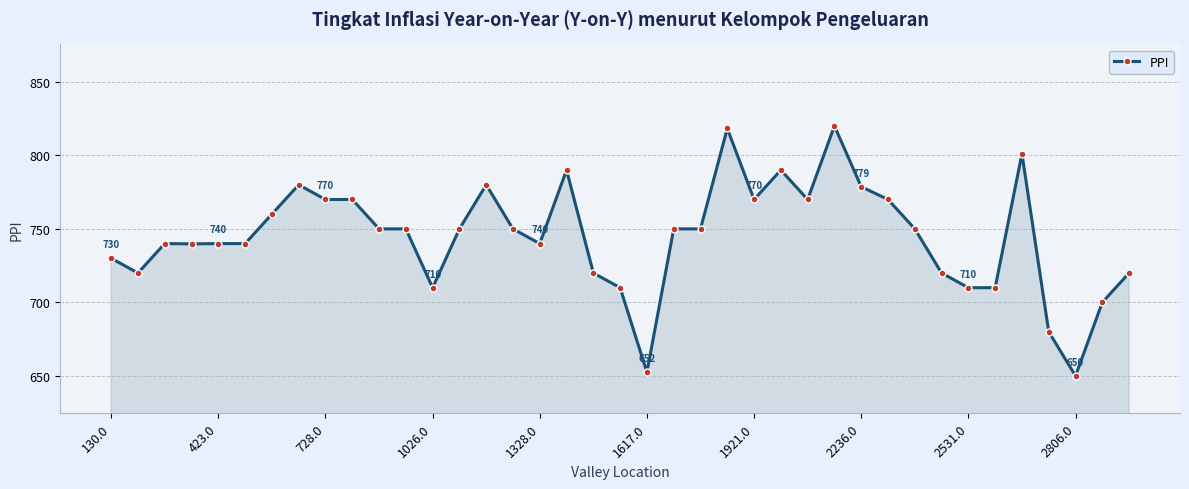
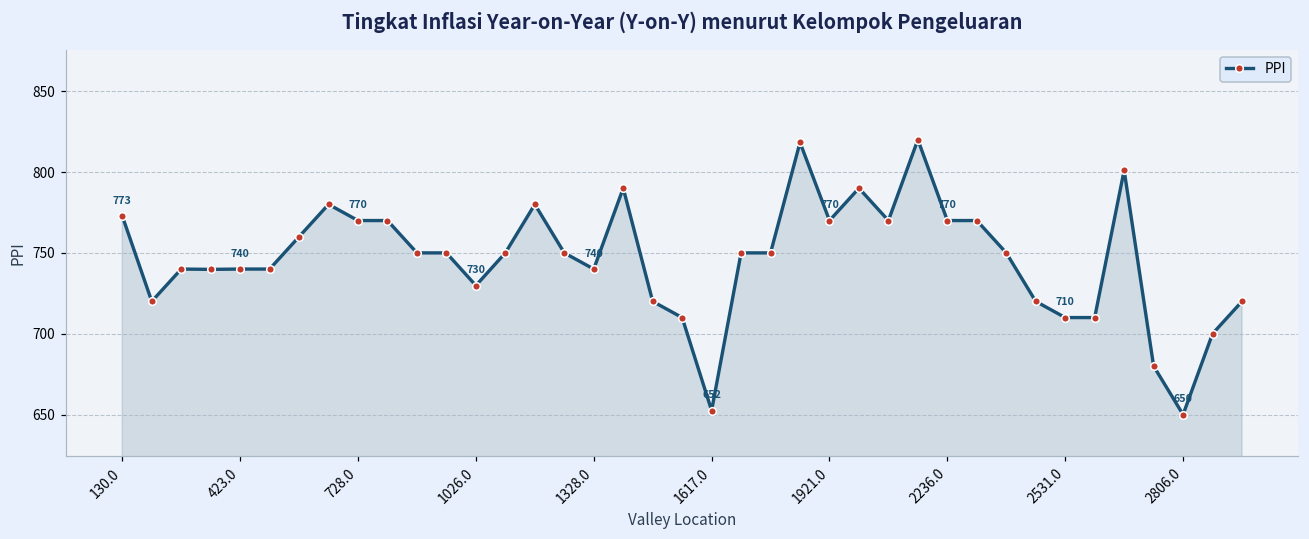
  {
-   "130.0": 730,
+   "130.0": 773,
    "423.0": 740,
    "728.0": 770,
-   "1026.0": 710,
+   "1026.0": 730,
    "1328.0": 740,
    "1617.0": 652,
    "1921.0": 770,
-   "2236.0": 779,
+   "2236.0": 770,
    "2531.0": 710,
    "2806.0": 650
  }
